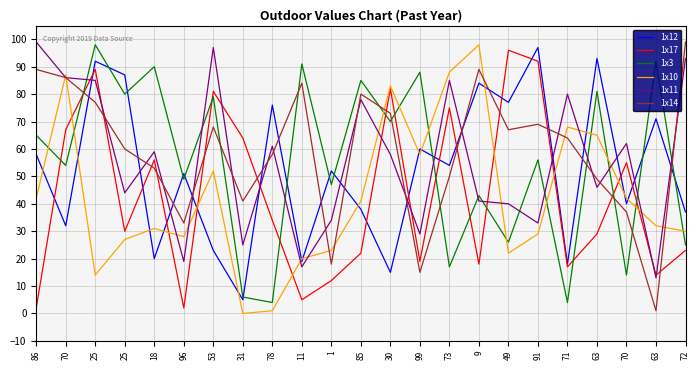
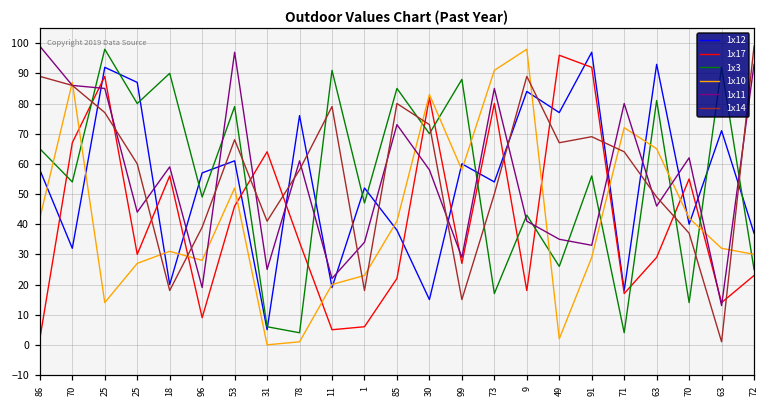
  {
    "1x12": {
      "86": 58,
      "18": 20,
-     "96": 51,
-     "53": 23,
+     "96": 57,
+     "53": 61,
      "31": 5,
      "78": 76,
      "11": 19,
      "1": 52,
      "85": 38,
      "30": 15,
      "99": 60,
      "73": 54,
      "9": 84,
      "49": 77,
      "91": 97,
      "71": 18,
      "72": 37
    },
    "1x17": {
      "86": 2,
      "18": 56,
-     "96": 2,
-     "53": 81,
+     "96": 9,
+     "53": 46,
      "31": 64,
      "78": 34,
      "11": 5,
-     "1": 12,
+     "1": 6,
      "85": 22,
      "30": 82,
-     "99": 19,
-     "73": 75,
+     "99": 27,
+     "73": 80,
      "9": 18,
      "49": 96,
      "91": 92,
      "71": 17,
      "72": 23
    },
    "1x3": {
      "86": 65,
      "18": 90,
      "96": 49,
      "53": 79,
      "31": 6,
      "78": 4,
      "11": 91,
      "1": 47,
      "85": 85,
      "30": 70,
      "99": 88,
      "73": 17,
      "9": 43,
      "49": 26,
      "91": 56,
      "71": 4,
      "72": 25
    },
    "1x10": {
      "86": 42,
      "18": 31,
      "96": 28,
      "53": 52,
      "31": 0,
      "78": 1,
      "11": 20,
      "1": 23,
      "85": 41,
      "30": 83,
      "99": 58,
-     "73": 88,
+     "73": 91,
      "9": 98,
-     "49": 22,
+     "49": 2,
      "91": 29,
-     "71": 68,
+     "71": 72,
      "72": 30
    },
    "1x11": {
      "86": 99,
      "18": 59,
      "96": 19,
      "53": 97,
      "31": 25,
      "78": 61,
-     "11": 17,
+     "11": 22,
      "1": 34,
-     "85": 78,
+     "85": 73,
      "30": 58,
      "99": 29,
      "73": 85,
      "9": 41,
-     "49": 40,
+     "49": 35,
      "91": 33,
      "71": 80,
      "72": 93
    },
    "1x14": {
      "86": 89,
-     "18": 53,
-     "96": 33,
+     "18": 18,
+     "96": 39,
      "53": 68,
      "31": 41,
      "78": 58,
-     "11": 84,
+     "11": 79,
      "1": 18,
      "85": 80,
      "30": 73,
      "99": 15,
      "73": 50,
      "9": 89,
      "49": 67,
      "91": 69,
      "71": 64,
      "72": 99
    }
  }
